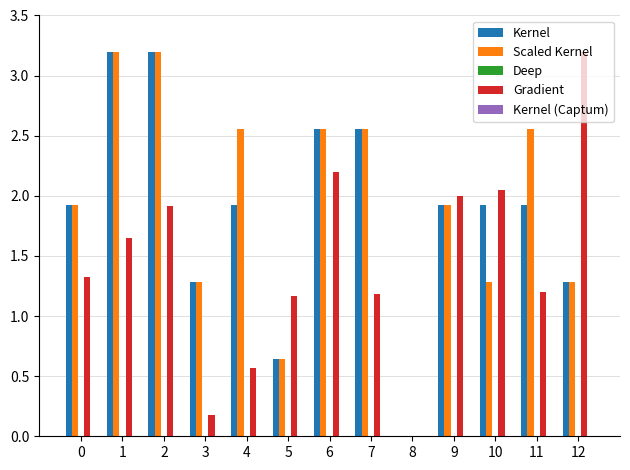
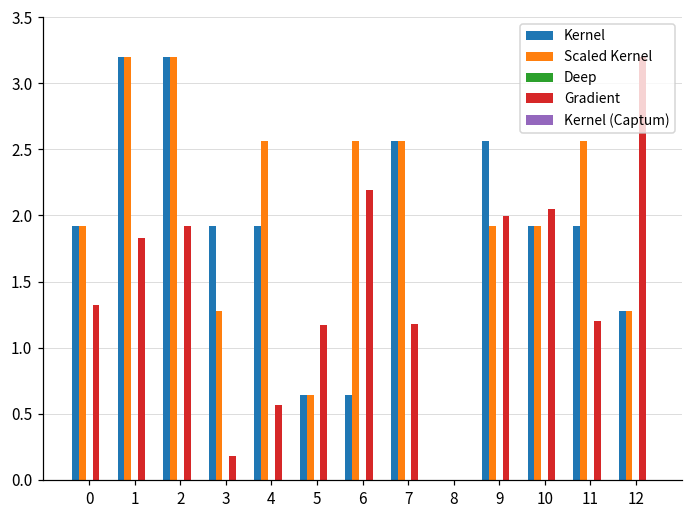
  {
    "Kernel": {
      "0": 1.92,
      "1": 3.20,
      "2": 3.20,
-     "3": 1.28,
+     "3": 1.92,
      "4": 1.92,
      "5": 0.64,
-     "6": 2.56,
+     "6": 0.64,
      "7": 2.56,
      "8": 0.00,
-     "9": 1.92,
+     "9": 2.56,
      "10": 1.92,
      "11": 1.92,
      "12": 1.28
    },
    "Scaled Kernel": {
      "0": 1.92,
      "1": 3.20,
      "2": 3.20,
      "3": 1.28,
      "4": 2.56,
      "5": 0.64,
      "6": 2.56,
      "7": 2.56,
      "8": 0.00,
      "9": 1.92,
-     "10": 1.28,
+     "10": 1.92,
      "11": 2.56,
      "12": 1.28
    },
    "Deep": {
      "0": 0.00,
      "1": 0.00,
      "2": 0.00,
      "3": 0.00,
      "4": 0.00,
      "5": 0.00,
      "6": 0.00,
      "7": 0.00,
      "8": 0.00,
      "9": 0.00,
      "10": 0.00,
      "11": 0.00,
      "12": 0.00
    },
    "Gradient": {
      "0": 1.32,
-     "1": 1.65,
+     "1": 1.83,
      "2": 1.92,
      "3": 0.18,
      "4": 0.56,
      "5": 1.17,
      "6": 2.20,
      "7": 1.18,
      "8": 0.00,
      "9": 2.00,
      "10": 2.05,
      "11": 1.20
    },
    "Kernel (Captum)": {
      "0": 0.00,
      "1": 0.00,
      "2": 0.00,
      "3": 0.00,
      "4": 0.00,
      "5": 0.00,
      "6": 0.00,
      "7": 0.00,
      "8": 0.00,
      "9": 0.00,
      "10": 0.00,
      "11": 0.00,
      "12": 0.00
    }
  }
